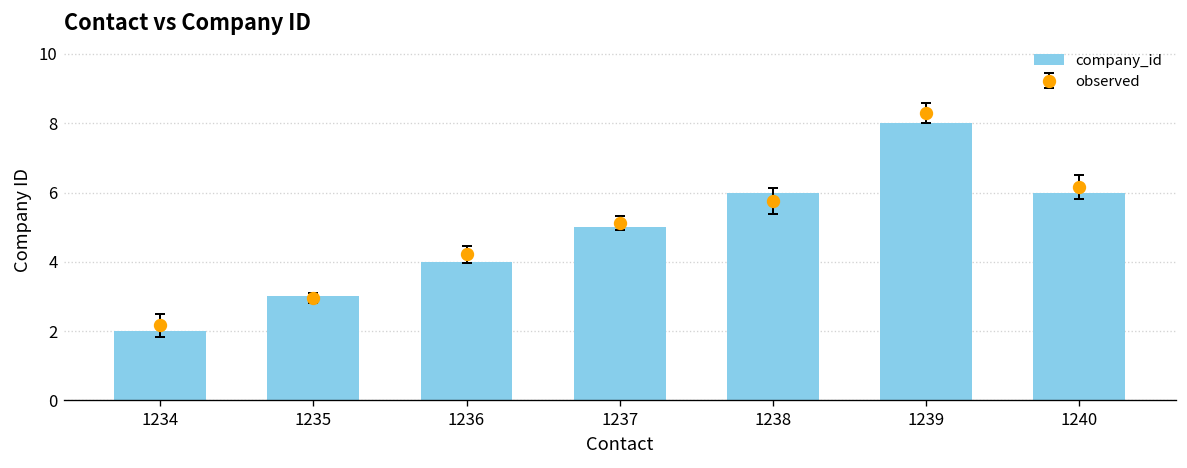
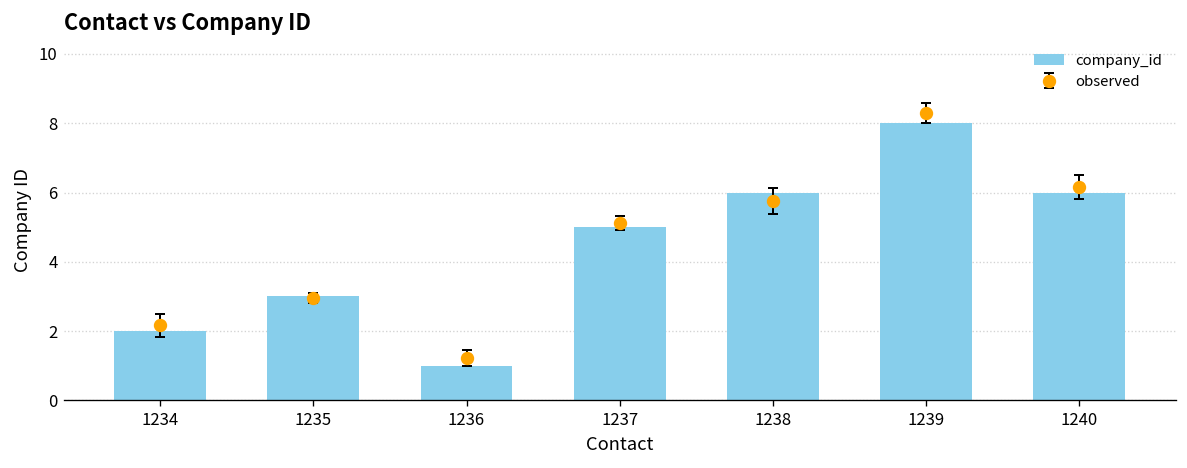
  {
    "company_id": {
      "1234": 2,
      "1235": 3,
-     "1236": 4,
+     "1236": 1,
      "1237": 5,
      "1238": 6,
      "1239": 8,
      "1240": 6
    }
  }
